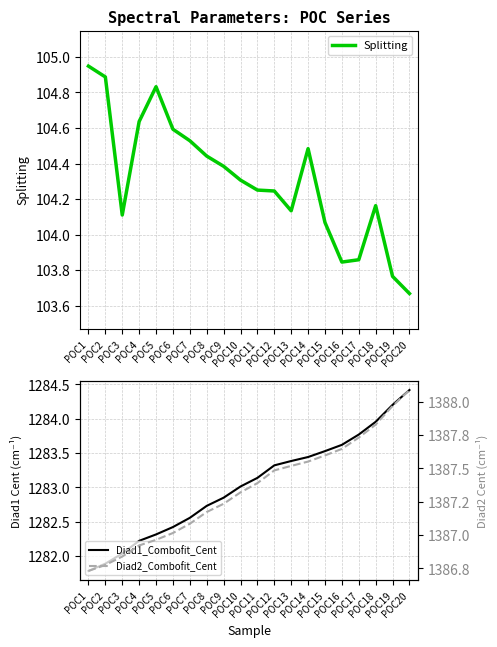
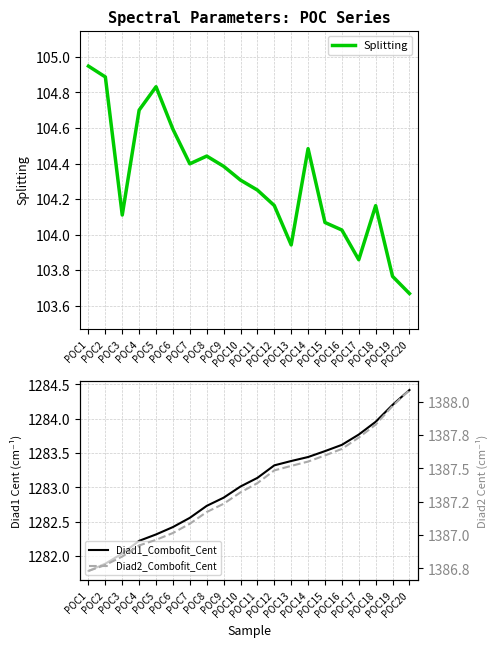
  {
    "Spectral Parameters: POC Series": {
      "POC1": 104.95,
      "POC2": 104.89,
      "POC3": 104.11,
-     "POC4": 104.64,
+     "POC4": 104.70,
      "POC5": 104.83,
      "POC6": 104.59,
-     "POC7": 104.53,
+     "POC7": 104.40,
      "POC8": 104.44,
      "POC9": 104.38,
      "POC10": 104.31,
      "POC11": 104.25,
-     "POC12": 104.25,
-     "POC13": 104.13,
+     "POC12": 104.16,
+     "POC13": 103.94,
      "POC14": 104.48,
      "POC15": 104.07,
-     "POC16": 103.85,
+     "POC16": 104.03,
      "POC17": 103.86,
      "POC18": 104.16,
      "POC19": 103.77,
      "POC20": 103.67
    }
  }
